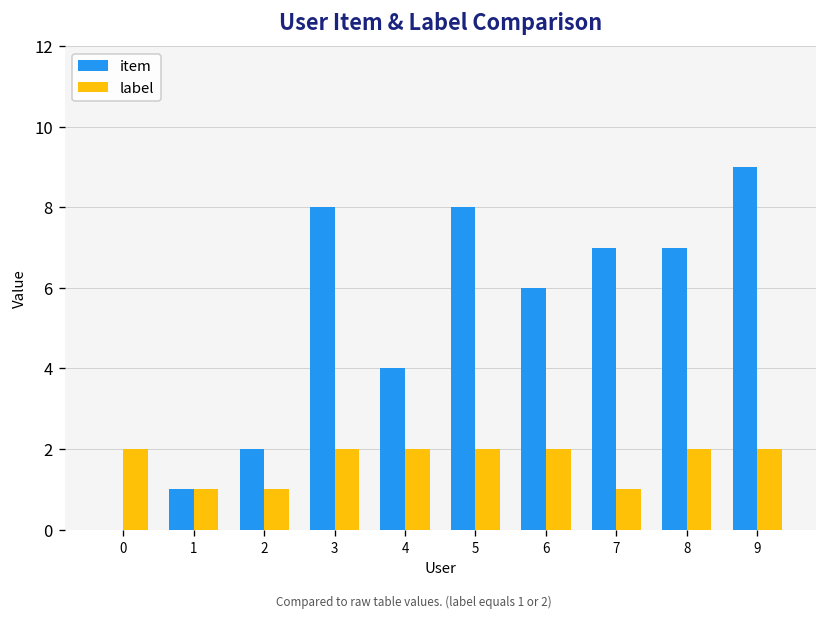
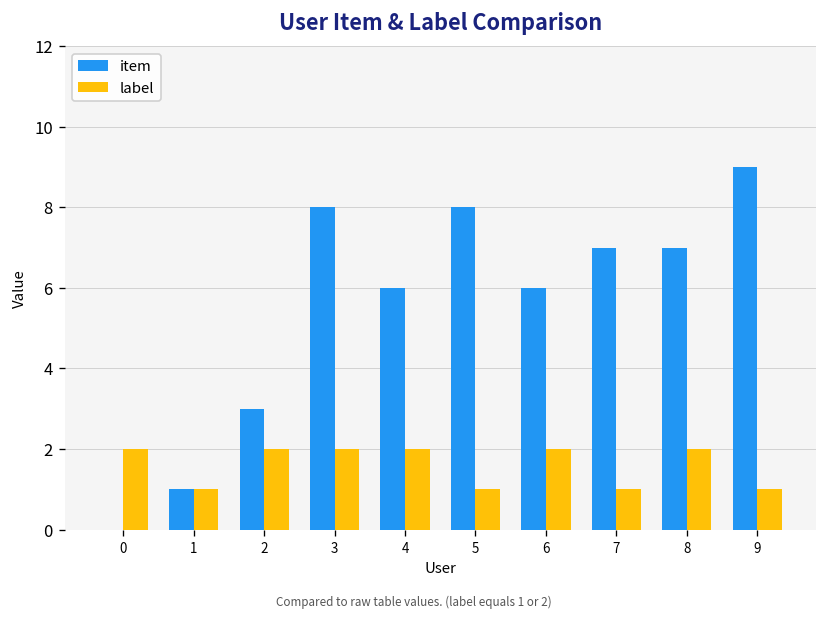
  {
    "item": {
      "0": 0,
      "1": 1,
-     "2": 2,
+     "2": 3,
      "3": 8,
-     "4": 4,
+     "4": 6,
      "5": 8,
      "6": 6,
      "7": 7,
      "8": 7,
      "9": 9
    },
    "label": {
      "0": 2,
      "1": 1,
-     "2": 1,
+     "2": 2,
      "3": 2,
      "4": 2,
-     "5": 2,
+     "5": 1,
      "6": 2,
      "7": 1,
      "8": 2,
-     "9": 2
+     "9": 1
    }
  }
